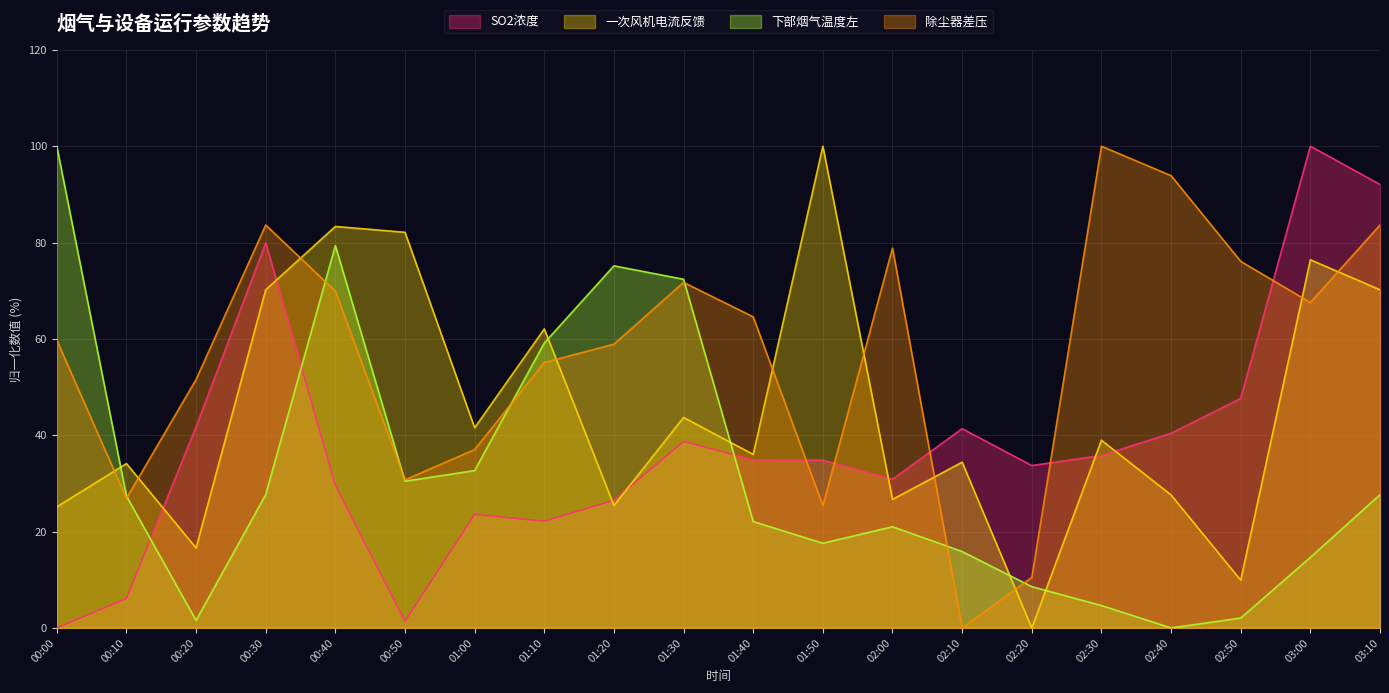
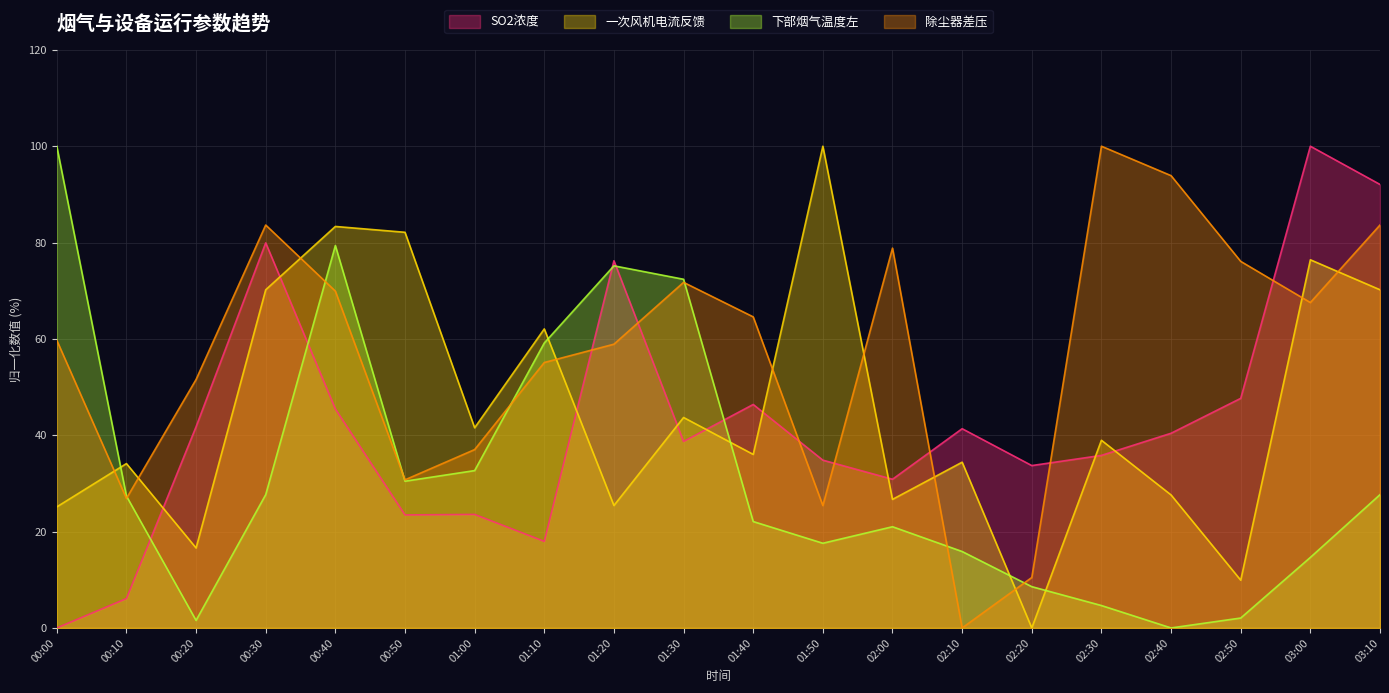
  {
    "SO2浓度": {
      "00:00": 0,
      "00:10": 6,
      "00:20": 42,
      "00:30": 80,
-     "00:40": 30,
-     "00:50": 1,
+     "00:40": 45,
+     "00:50": 23,
      "01:00": 24,
-     "01:10": 22,
-     "01:20": 27,
+     "01:10": 18,
+     "01:20": 76,
      "01:30": 39,
-     "01:40": 35,
+     "01:40": 46,
      "01:50": 35,
      "02:00": 31,
      "02:10": 41,
      "02:20": 34,
      "02:30": 36,
      "02:40": 40,
      "02:50": 48,
      "03:00": 100,
      "03:10": 92
    }
  }
